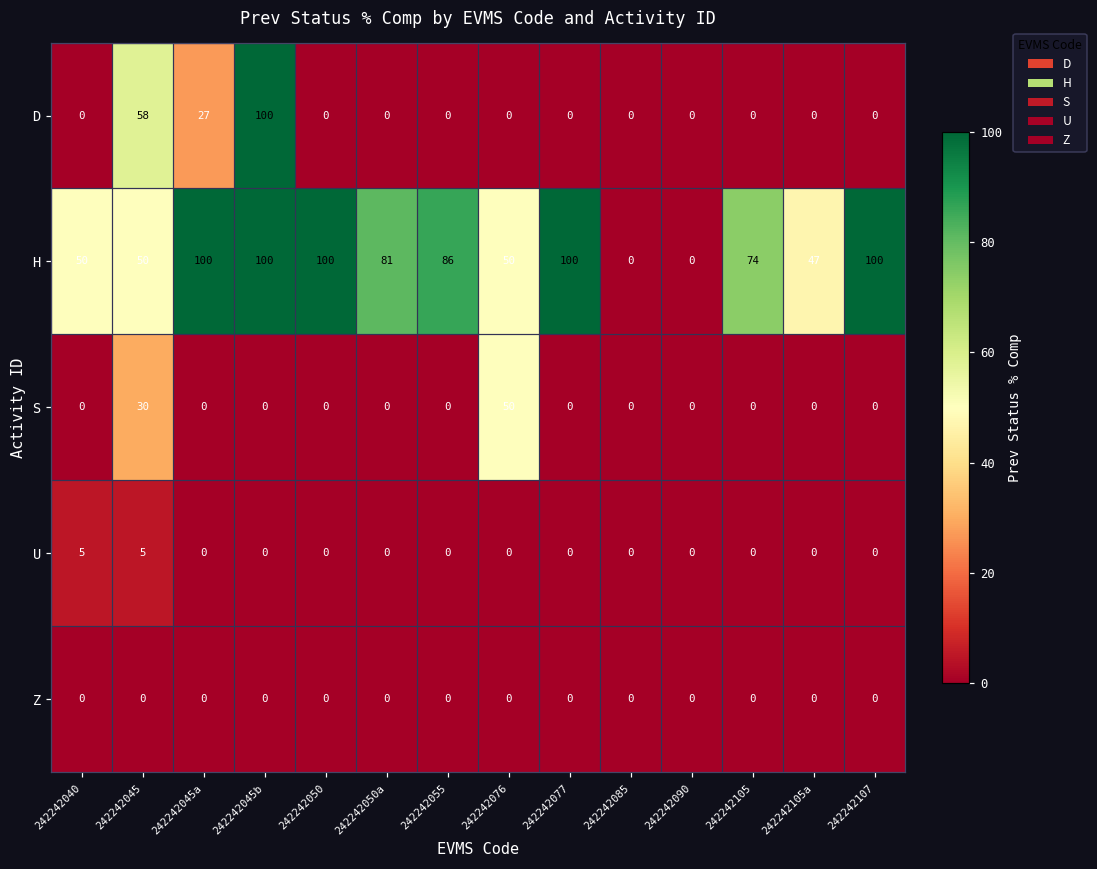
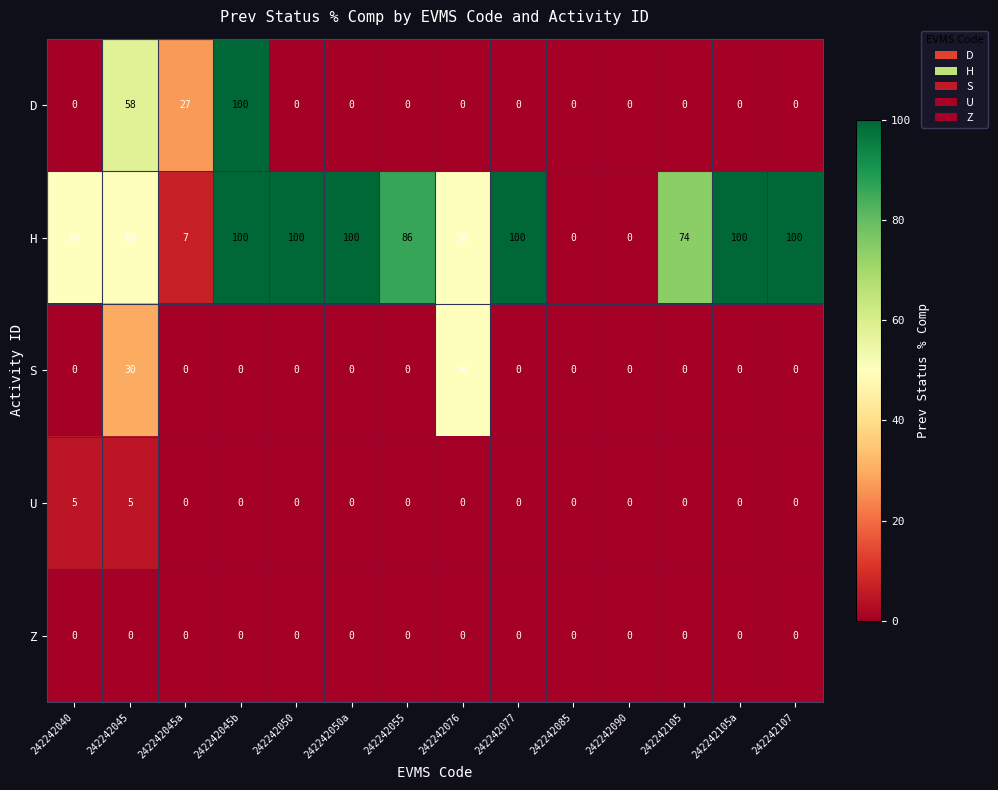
  {
    "D": {
      "242242040": 0,
      "242242045": 58,
      "242242045a": 27,
      "242242045b": 100,
      "242242050": 0,
      "242242050a": 0,
      "242242055": 0,
      "242242076": 0,
      "242242077": 0,
      "242242085": 0,
      "242242090": 0,
      "242242105": 0,
      "242242105a": 0,
      "242242107": 0
    },
    "H": {
      "242242040": 50,
      "242242045": 50,
-     "242242045a": 100,
+     "242242045a": 7,
      "242242045b": 100,
      "242242050": 100,
-     "242242050a": 81,
+     "242242050a": 100,
      "242242055": 86,
      "242242076": 50,
      "242242077": 100,
      "242242085": 0,
      "242242090": 0,
      "242242105": 74,
-     "242242105a": 47,
+     "242242105a": 100,
      "242242107": 100
    },
    "S": {
      "242242040": 0,
      "242242045": 30,
      "242242045a": 0,
      "242242045b": 0,
      "242242050": 0,
      "242242050a": 0,
      "242242055": 0,
      "242242076": 50,
      "242242077": 0,
      "242242085": 0,
      "242242090": 0,
      "242242105": 0,
      "242242105a": 0,
      "242242107": 0
    },
    "U": {
      "242242040": 5,
      "242242045": 5,
      "242242045a": 0,
      "242242045b": 0,
      "242242050": 0,
      "242242050a": 0,
      "242242055": 0,
      "242242076": 0,
      "242242077": 0,
      "242242085": 0,
      "242242090": 0,
      "242242105": 0,
      "242242105a": 0,
      "242242107": 0
    },
    "Z": {
      "242242040": 0,
      "242242045": 0,
      "242242045a": 0,
      "242242045b": 0,
      "242242050": 0,
      "242242050a": 0,
      "242242055": 0,
      "242242076": 0,
      "242242077": 0,
      "242242085": 0,
      "242242090": 0,
      "242242105": 0,
      "242242105a": 0,
      "242242107": 0
    }
  }
